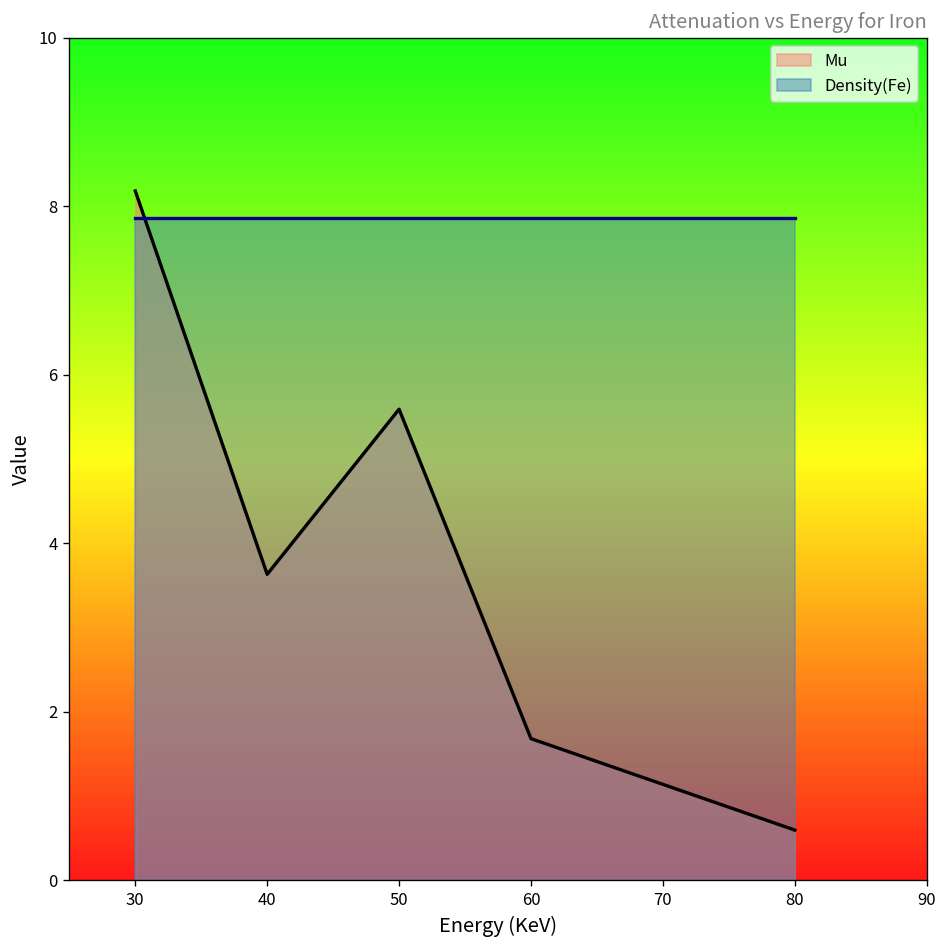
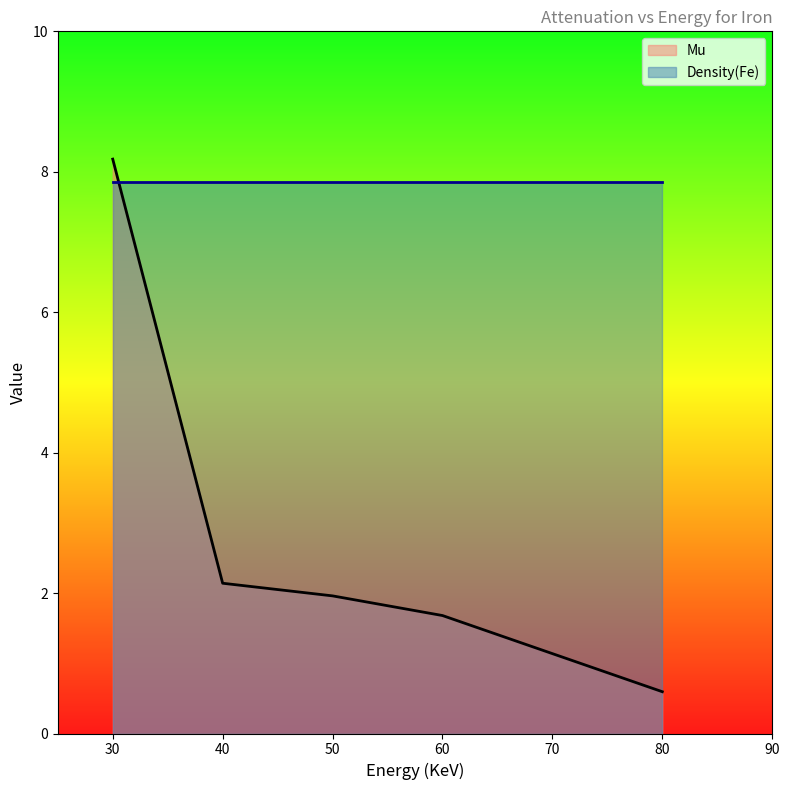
  {
    "Mu": {
      "30": 8.2,
-     "40": 3.6,
-     "50": 5.6,
+     "40": 2.1,
+     "50": 2.0,
      "60": 1.7,
      "80": 0.6
    },
    "Density(Fe)": {
      "30": 7.9,
      "40": 7.9,
      "50": 7.9,
      "60": 7.9,
      "80": 7.9
    }
  }
